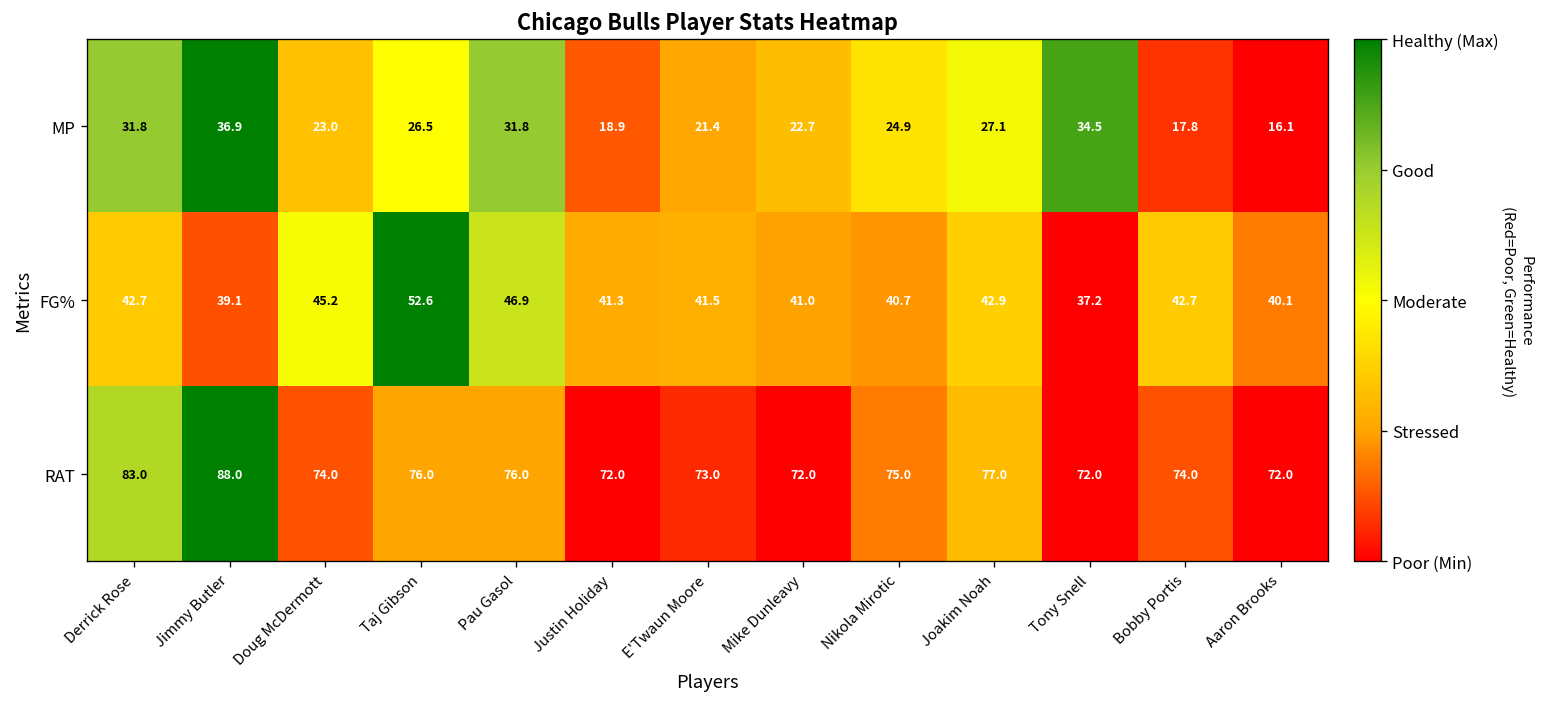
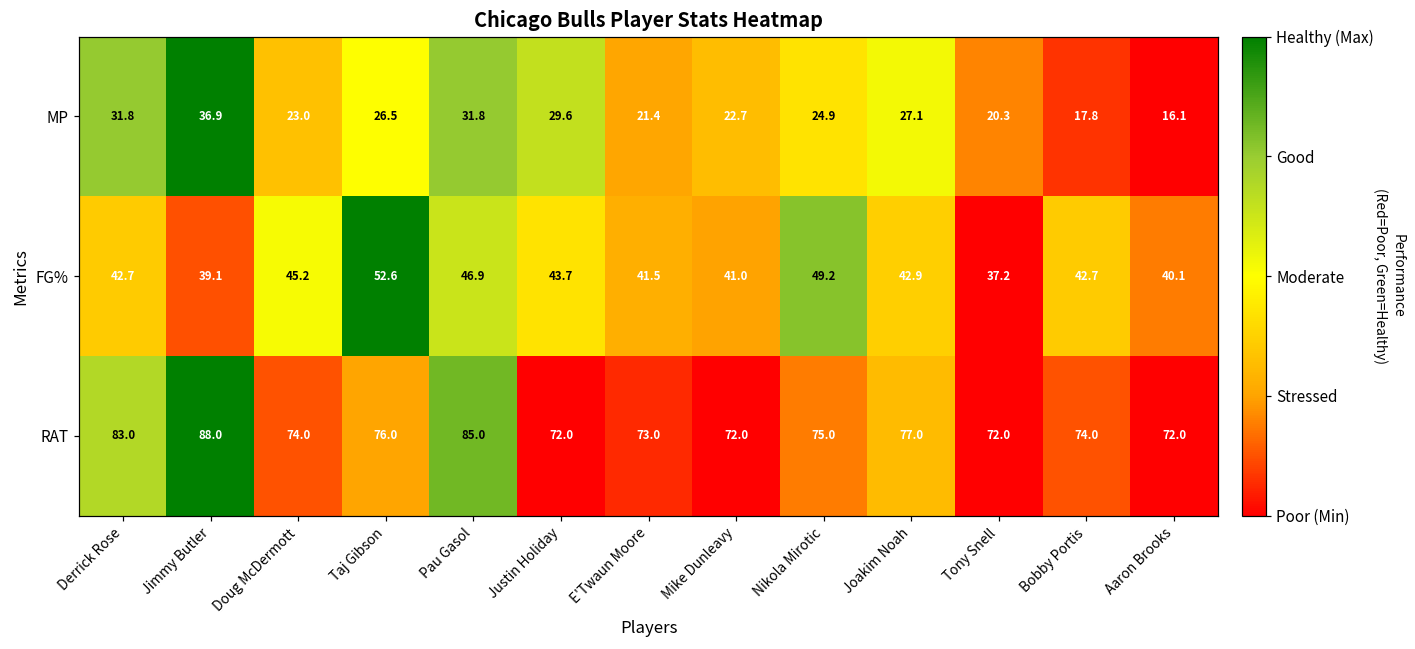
  {
    "MP": {
      "Derrick Rose": 31.8,
      "Jimmy Butler": 36.9,
      "Doug McDermott": 23.0,
      "Taj Gibson": 26.5,
      "Pau Gasol": 31.8,
-     "Justin Holiday": 18.9,
+     "Justin Holiday": 29.6,
      "E'Twaun Moore": 21.4,
      "Mike Dunleavy": 22.7,
      "Nikola Mirotic": 24.9,
      "Joakim Noah": 27.1,
-     "Tony Snell": 34.5,
+     "Tony Snell": 20.3,
      "Bobby Portis": 17.8,
      "Aaron Brooks": 16.1
    },
    "FG%": {
      "Derrick Rose": 42.7,
      "Jimmy Butler": 39.1,
      "Doug McDermott": 45.2,
      "Taj Gibson": 52.6,
      "Pau Gasol": 46.9,
-     "Justin Holiday": 41.3,
+     "Justin Holiday": 43.7,
      "E'Twaun Moore": 41.5,
      "Mike Dunleavy": 41.0,
-     "Nikola Mirotic": 40.7,
+     "Nikola Mirotic": 49.2,
      "Joakim Noah": 42.9,
      "Tony Snell": 37.2,
      "Bobby Portis": 42.7,
      "Aaron Brooks": 40.1
    },
    "RAT": {
      "Derrick Rose": 83.0,
      "Jimmy Butler": 88.0,
      "Doug McDermott": 74.0,
      "Taj Gibson": 76.0,
-     "Pau Gasol": 76.0,
+     "Pau Gasol": 85.0,
      "Justin Holiday": 72.0,
      "E'Twaun Moore": 73.0,
      "Mike Dunleavy": 72.0,
      "Nikola Mirotic": 75.0,
      "Joakim Noah": 77.0,
      "Tony Snell": 72.0,
      "Bobby Portis": 74.0,
      "Aaron Brooks": 72.0
    }
  }
